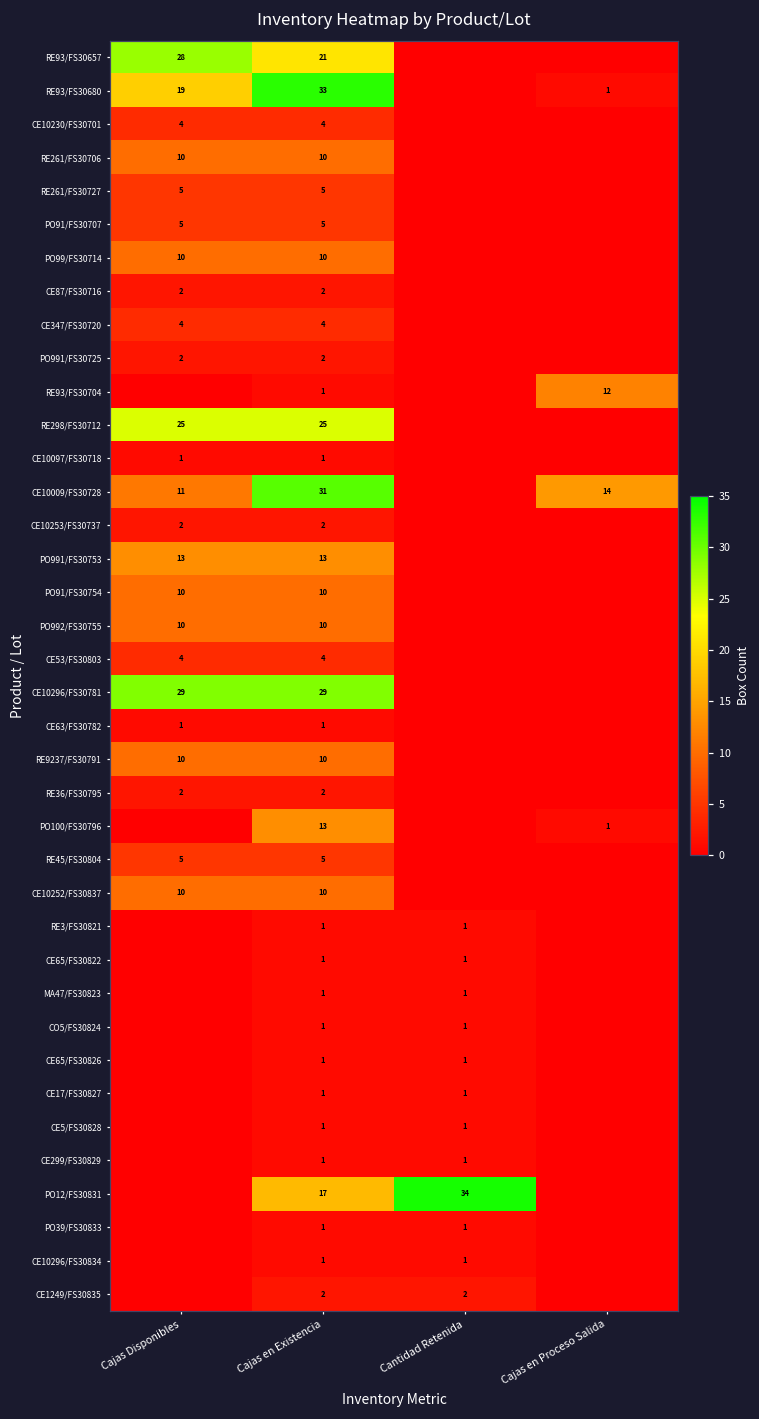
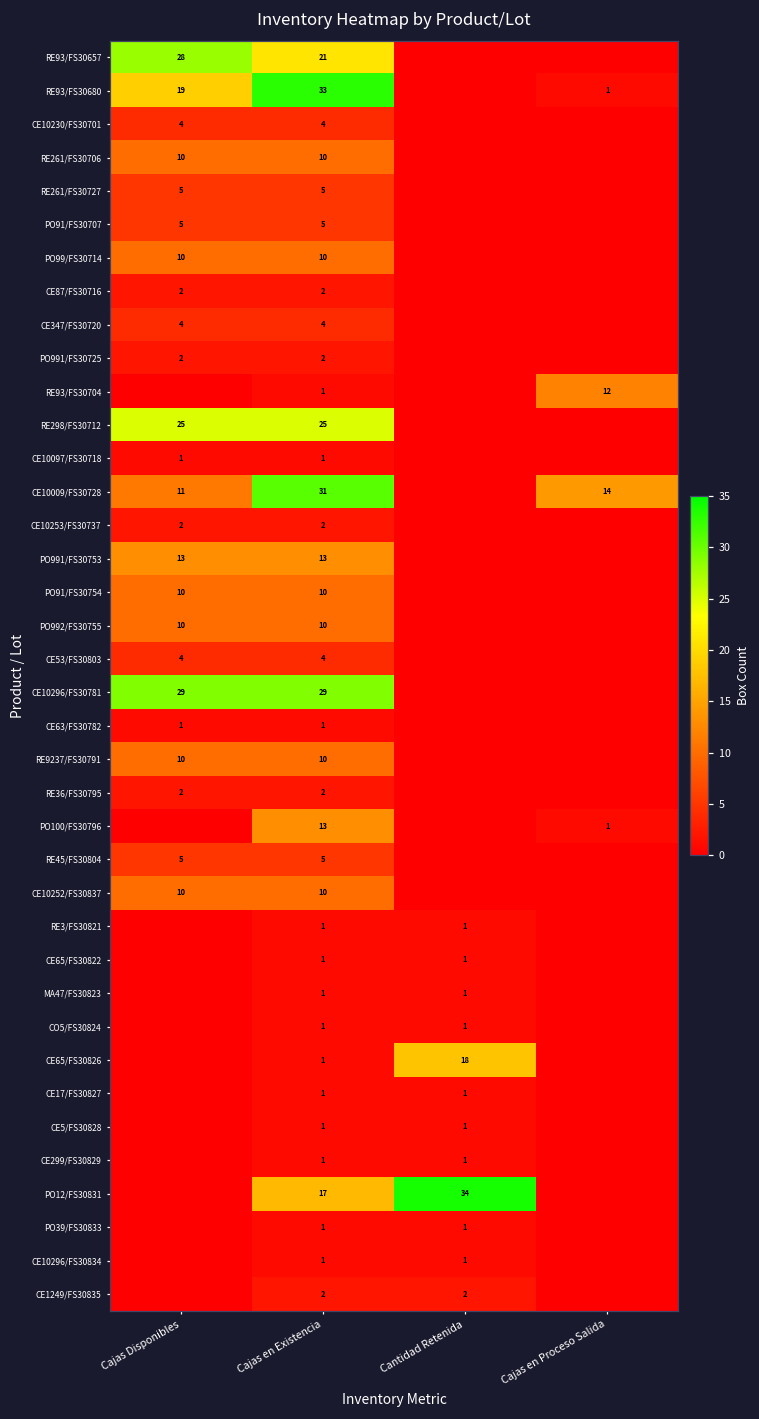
  {
    "RE93/FS30657": {
      "Cajas Disponibles": 28,
      "Cajas en Existencia": 21
    },
    "RE93/FS30680": {
      "Cajas Disponibles": 19,
      "Cajas en Existencia": 33,
      "Cajas en Proceso Salida": 1
    },
    "CE10230/FS30701": {
      "Cajas Disponibles": 4,
      "Cajas en Existencia": 4
    },
    "RE261/FS30706": {
      "Cajas Disponibles": 10,
      "Cajas en Existencia": 10
    },
    "RE261/FS30727": {
      "Cajas Disponibles": 5,
      "Cajas en Existencia": 5
    },
    "PO91/FS30707": {
      "Cajas Disponibles": 5,
      "Cajas en Existencia": 5
    },
    "PO99/FS30714": {
      "Cajas Disponibles": 10,
      "Cajas en Existencia": 10
    },
    "CE87/FS30716": {
      "Cajas Disponibles": 2,
      "Cajas en Existencia": 2
    },
    "CE347/FS30720": {
      "Cajas Disponibles": 4,
      "Cajas en Existencia": 4
    },
    "PO991/FS30725": {
      "Cajas Disponibles": 2,
      "Cajas en Existencia": 2
    },
    "RE93/FS30704": {
      "Cajas en Existencia": 1,
      "Cajas en Proceso Salida": 12
    },
    "RE298/FS30712": {
      "Cajas Disponibles": 25,
      "Cajas en Existencia": 25
    },
    "CE10097/FS30718": {
      "Cajas Disponibles": 1,
      "Cajas en Existencia": 1
    },
    "CE10009/FS30728": {
      "Cajas Disponibles": 11,
      "Cajas en Existencia": 31,
      "Cajas en Proceso Salida": 14
    },
    "CE10253/FS30737": {
      "Cajas Disponibles": 2,
      "Cajas en Existencia": 2
    },
    "PO991/FS30753": {
      "Cajas Disponibles": 13,
      "Cajas en Existencia": 13
    },
    "PO91/FS30754": {
      "Cajas Disponibles": 10,
      "Cajas en Existencia": 10
    },
    "PO992/FS30755": {
      "Cajas Disponibles": 10,
      "Cajas en Existencia": 10
    },
    "CE53/FS30803": {
      "Cajas Disponibles": 4,
      "Cajas en Existencia": 4
    },
    "CE10296/FS30781": {
      "Cajas Disponibles": 29,
      "Cajas en Existencia": 29
    },
    "CE63/FS30782": {
      "Cajas Disponibles": 1,
      "Cajas en Existencia": 1
    },
    "RE9237/FS30791": {
      "Cajas Disponibles": 10,
      "Cajas en Existencia": 10
    },
    "RE36/FS30795": {
      "Cajas Disponibles": 2,
      "Cajas en Existencia": 2
    },
    "PO100/FS30796": {
      "Cajas en Existencia": 13,
      "Cajas en Proceso Salida": 1
    },
    "RE45/FS30804": {
      "Cajas Disponibles": 5,
      "Cajas en Existencia": 5
    },
    "CE10252/FS30837": {
      "Cajas Disponibles": 10,
      "Cajas en Existencia": 10
    },
    "RE3/FS30821": {
      "Cajas en Existencia": 1,
      "Cantidad Retenida": 1
    },
    "CE65/FS30822": {
      "Cajas en Existencia": 1,
      "Cantidad Retenida": 1
    },
    "MA47/FS30823": {
      "Cajas en Existencia": 1,
      "Cantidad Retenida": 1
    },
    "CO5/FS30824": {
      "Cajas en Existencia": 1,
      "Cantidad Retenida": 1
    },
    "CE65/FS30826": {
      "Cajas en Existencia": 1,
-     "Cantidad Retenida": 1
+     "Cantidad Retenida": 18
    },
    "CE17/FS30827": {
      "Cajas en Existencia": 1,
      "Cantidad Retenida": 1
    },
    "CE5/FS30828": {
      "Cajas en Existencia": 1,
      "Cantidad Retenida": 1
    },
    "CE299/FS30829": {
      "Cajas en Existencia": 1,
      "Cantidad Retenida": 1
    },
    "PO12/FS30831": {
      "Cajas en Existencia": 17,
      "Cantidad Retenida": 34
    },
    "PO39/FS30833": {
      "Cajas en Existencia": 1,
      "Cantidad Retenida": 1
    },
    "CE10296/FS30834": {
      "Cajas en Existencia": 1,
      "Cantidad Retenida": 1
    },
    "CE1249/FS30835": {
      "Cajas en Existencia": 2,
      "Cantidad Retenida": 2
    }
  }
